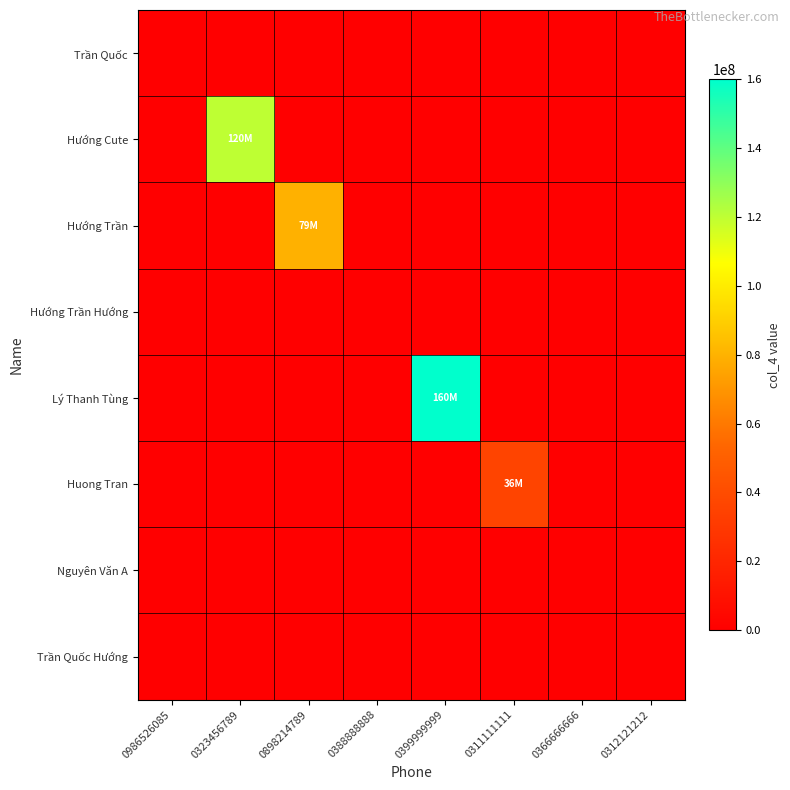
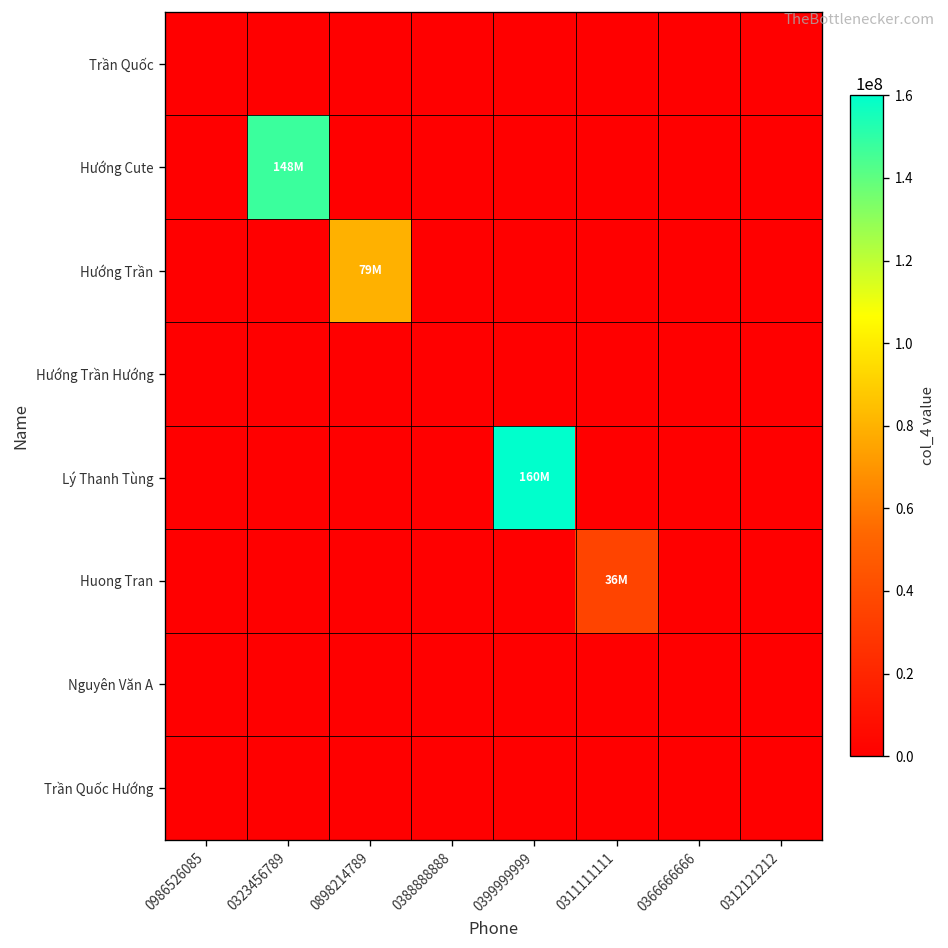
  {
    "Hướng Cute": {
-     "0323456789": "120M"
+     "0323456789": "148M"
    },
    "Hướng Trần": {
      "0898214789": "79M"
    },
    "Lý Thanh Tùng": {
      "0399999999": "160M"
    },
    "Huong Tran": {
      "0311111111": "36M"
    }
  }
